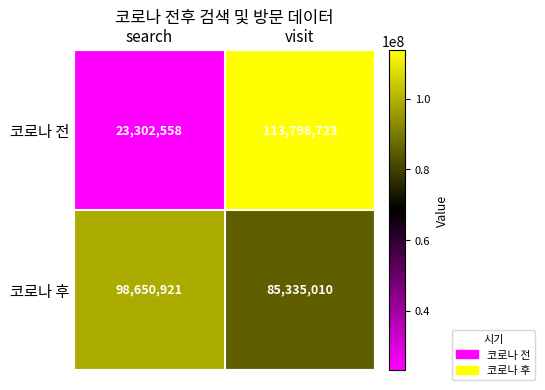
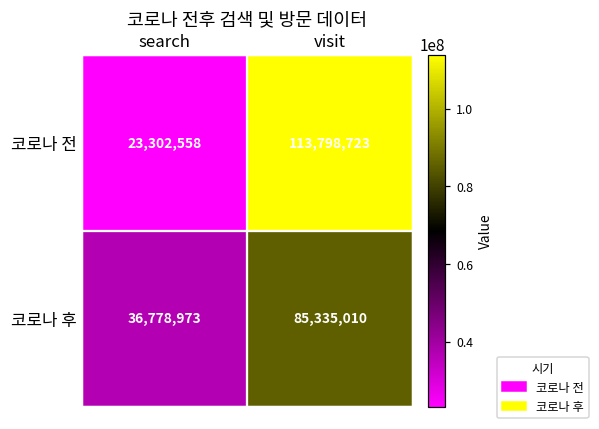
  {
    "코로나 전": {
      "search": "23,302,558",
      "visit": "113,798,723"
    },
    "코로나 후": {
-     "search": "98,650,921",
+     "search": "36,778,973",
      "visit": "85,335,010"
    }
  }
